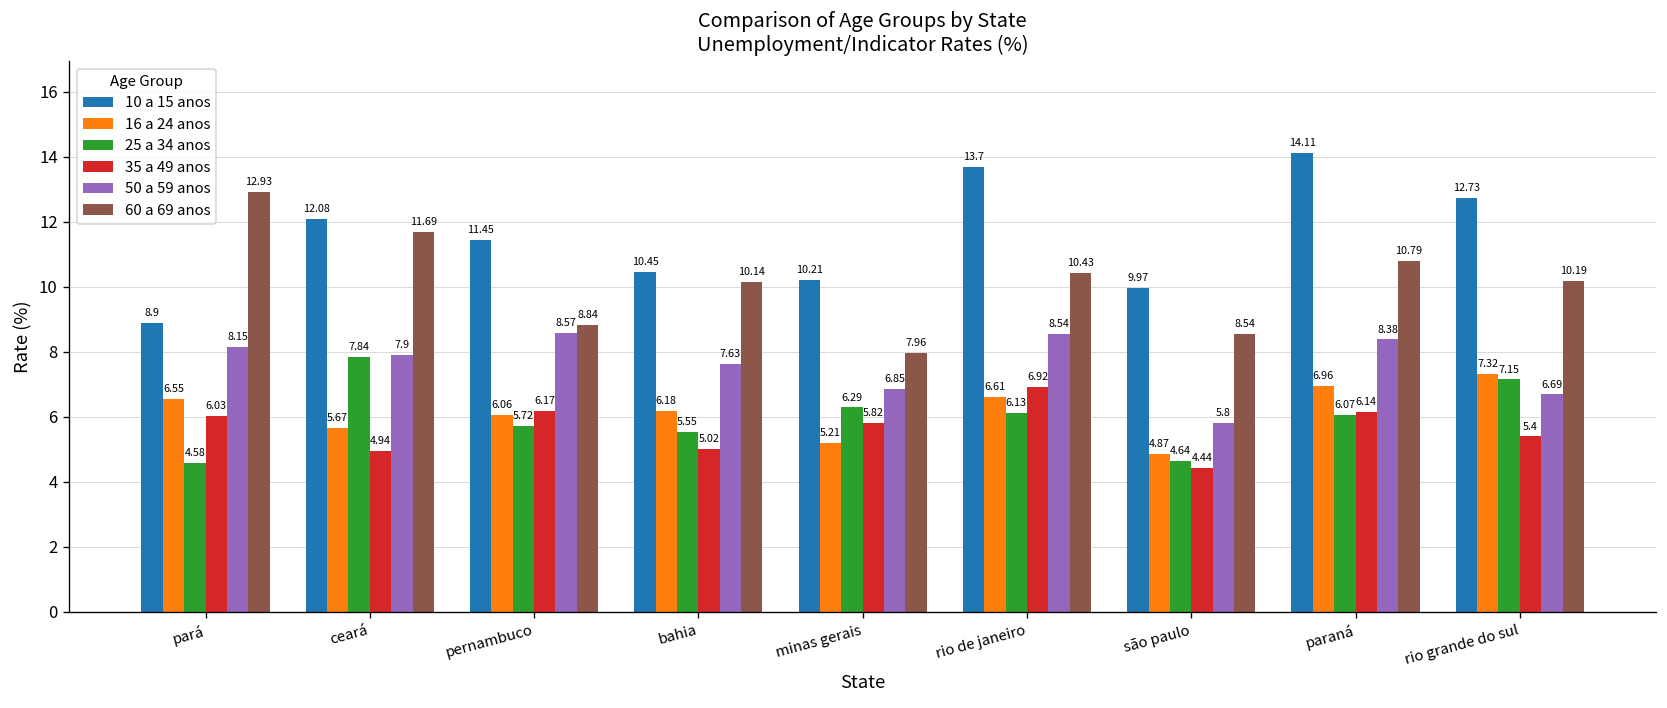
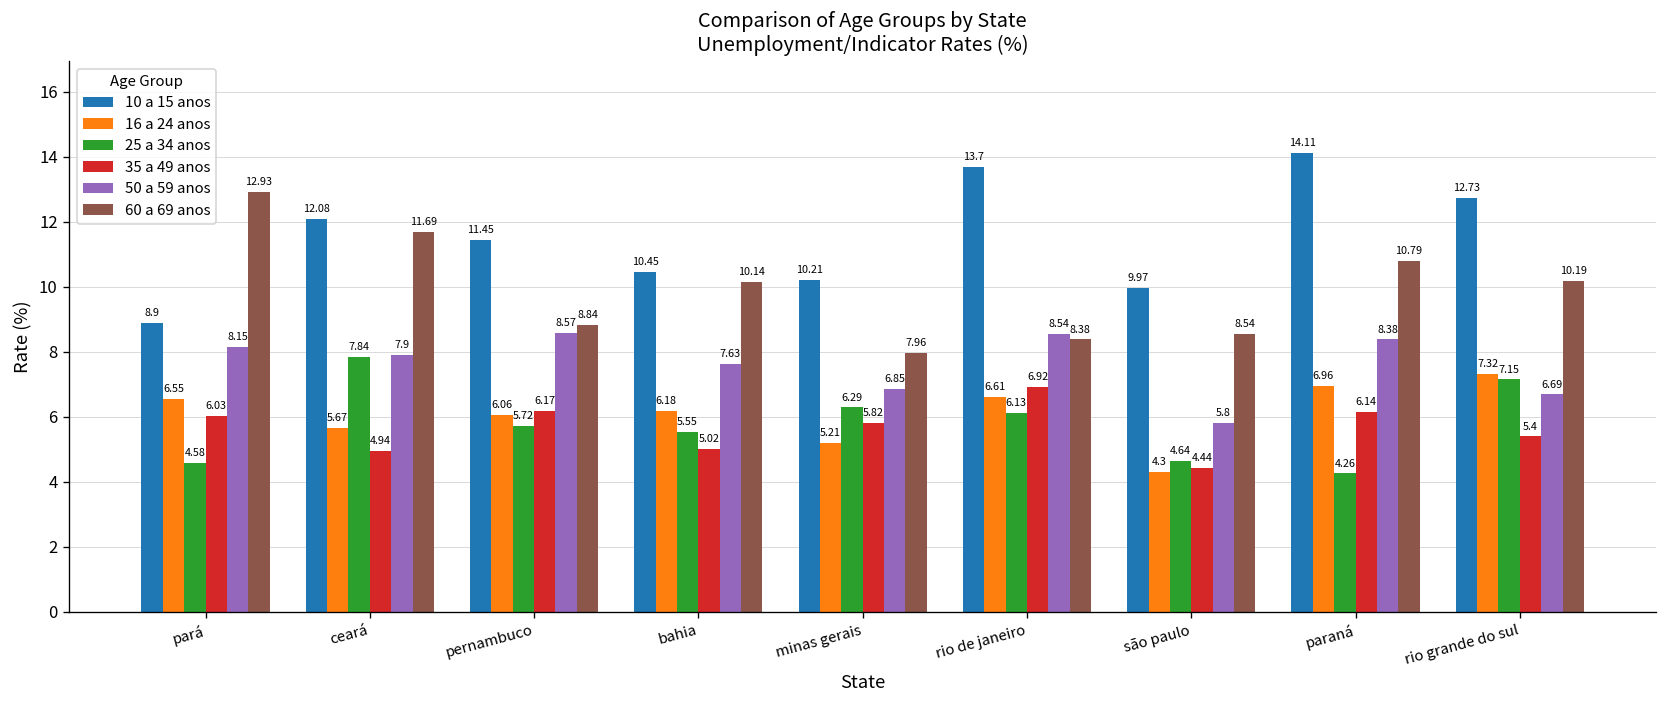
  {
    "10 a 15 anos": {
      "pará": 8.9,
      "ceará": 12.08,
      "pernambuco": 11.45,
      "bahia": 10.45,
      "minas gerais": 10.21,
      "rio de janeiro": 13.7,
      "são paulo": 9.97,
      "paraná": 14.11,
      "rio grande do sul": 12.73
    },
    "16 a 24 anos": {
      "pará": 6.55,
      "ceará": 5.67,
      "pernambuco": 6.06,
      "bahia": 6.18,
      "minas gerais": 5.21,
      "rio de janeiro": 6.61,
-     "são paulo": 4.87,
+     "são paulo": 4.3,
      "paraná": 6.96,
      "rio grande do sul": 7.32
    },
    "25 a 34 anos": {
      "pará": 4.58,
      "ceará": 7.84,
      "pernambuco": 5.72,
      "bahia": 5.55,
      "minas gerais": 6.29,
      "rio de janeiro": 6.13,
      "são paulo": 4.64,
-     "paraná": 6.07,
+     "paraná": 4.26,
      "rio grande do sul": 7.15
    },
    "35 a 49 anos": {
      "pará": 6.03,
      "ceará": 4.94,
      "pernambuco": 6.17,
      "bahia": 5.02,
      "minas gerais": 5.82,
      "rio de janeiro": 6.92,
      "são paulo": 4.44,
      "paraná": 6.14,
      "rio grande do sul": 5.4
    },
    "50 a 59 anos": {
      "pará": 8.15,
      "ceará": 7.9,
      "pernambuco": 8.57,
      "bahia": 7.63,
      "minas gerais": 6.85,
      "rio de janeiro": 8.54,
      "são paulo": 5.8,
      "paraná": 8.38,
      "rio grande do sul": 6.69
    },
    "60 a 69 anos": {
      "pará": 12.93,
      "ceará": 11.69,
      "pernambuco": 8.84,
      "bahia": 10.14,
      "minas gerais": 7.96,
-     "rio de janeiro": 10.43,
+     "rio de janeiro": 8.38,
      "são paulo": 8.54,
      "paraná": 10.79,
      "rio grande do sul": 10.19
    }
  }
